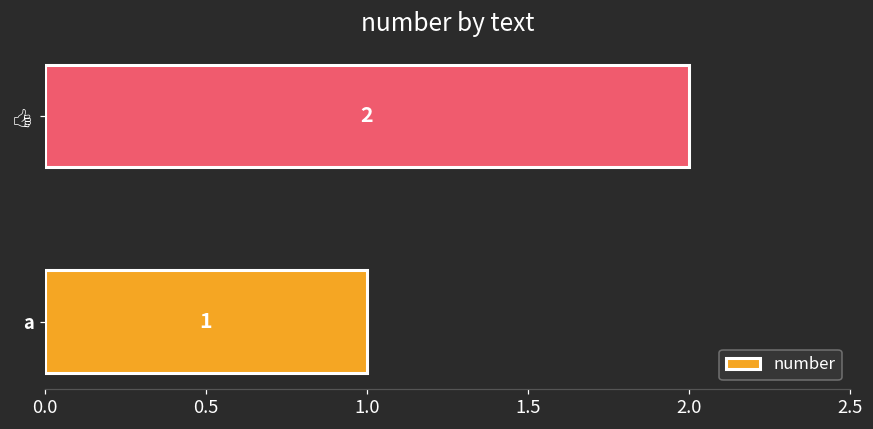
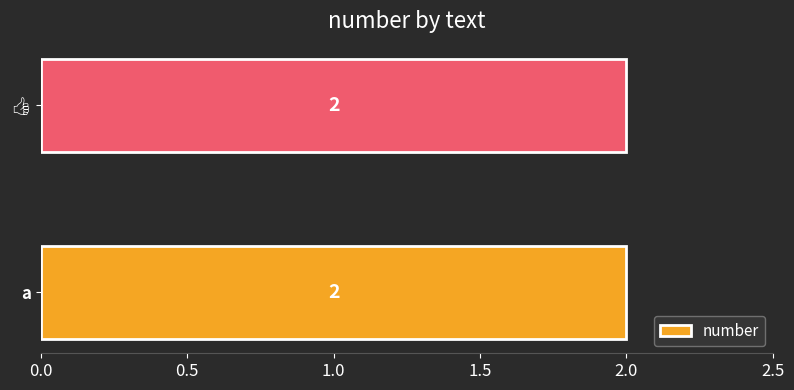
  {
    "👍": 2,
-   "a": 1
+   "a": 2
  }
